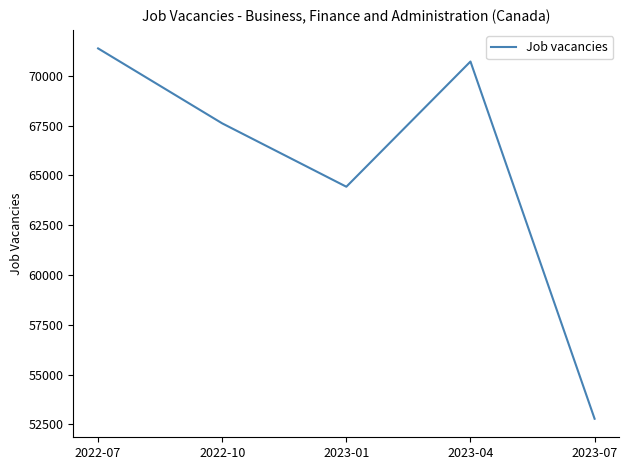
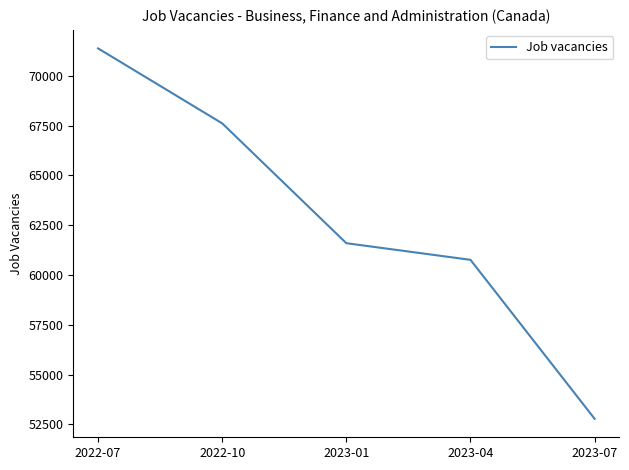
  {
    "2022-07": 71400,
    "2022-10": 67600,
-   "2023-01": 64400,
-   "2023-04": 70700,
+   "2023-01": 61600,
+   "2023-04": 60800,
    "2023-07": 52800
  }
